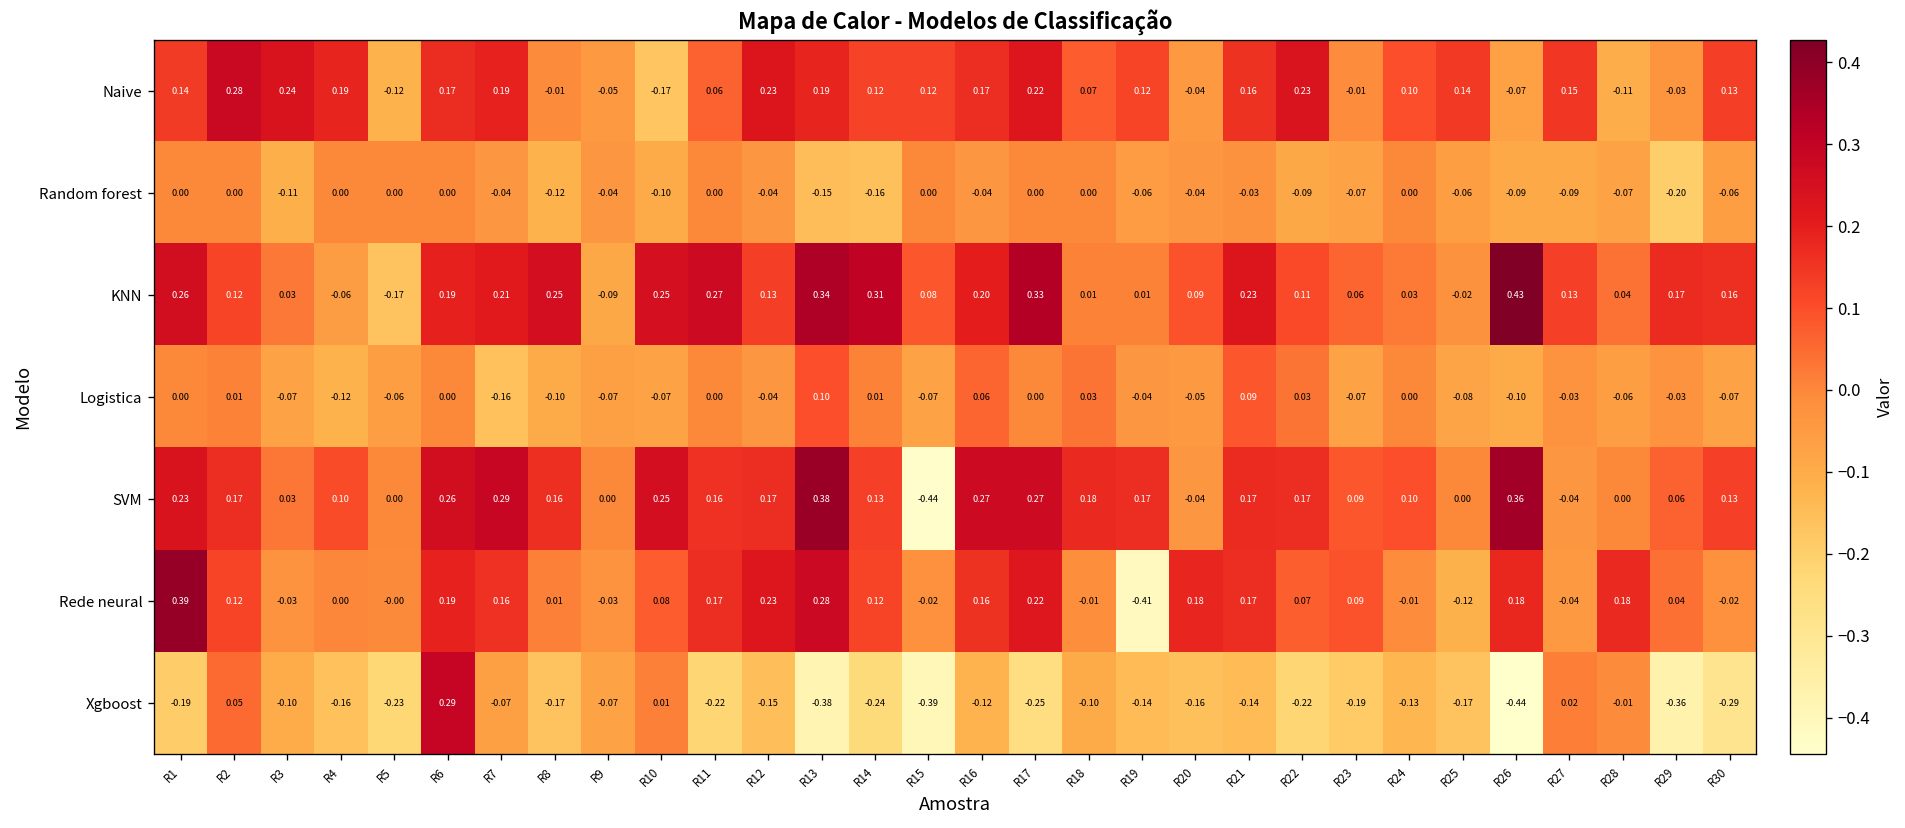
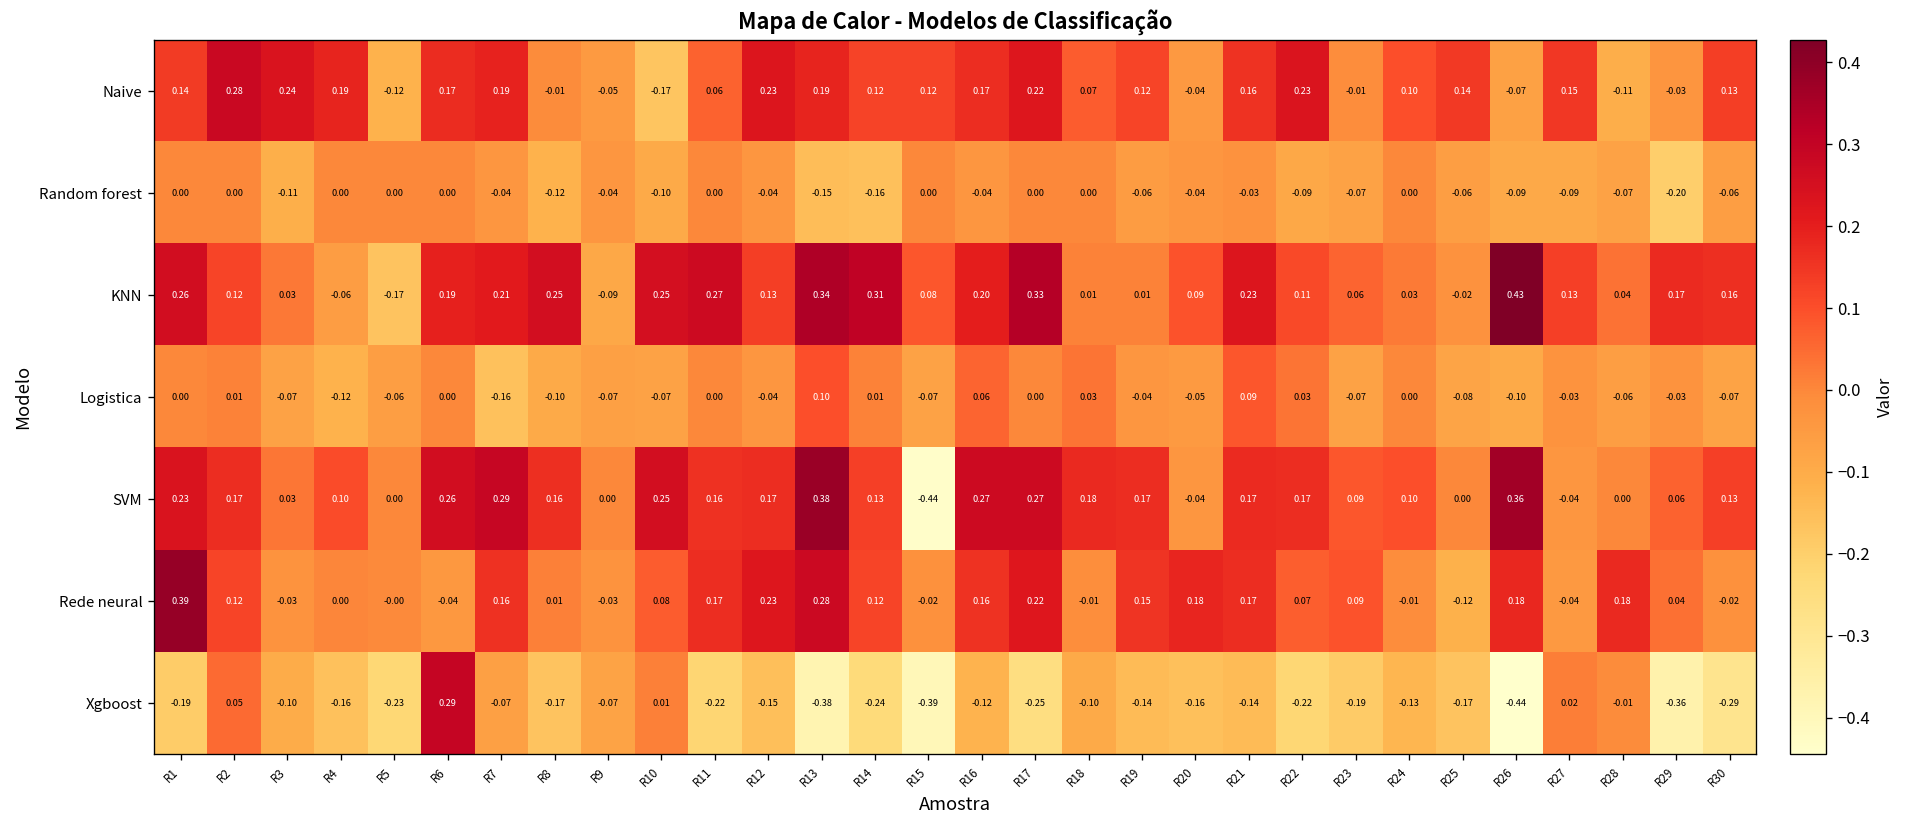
  {
    "Rede neural": {
      "R1": 0.39,
      "R2": 0.12,
      "R3": -0.03,
      "R4": 0.00,
      "R5": -0.00,
-     "R6": 0.19,
+     "R6": -0.04,
      "R7": 0.16,
      "R8": 0.01,
      "R9": -0.03,
      "R10": 0.08,
      "R11": 0.17,
      "R12": 0.23,
      "R13": 0.28,
      "R14": 0.12,
      "R15": -0.02,
      "R16": 0.16,
      "R17": 0.22,
      "R18": -0.01,
-     "R19": -0.41,
+     "R19": 0.15,
      "R20": 0.18,
      "R21": 0.17,
      "R22": 0.07,
      "R23": 0.09,
      "R24": -0.01,
      "R25": -0.12,
      "R26": 0.18,
      "R27": -0.04,
      "R28": 0.18,
      "R29": 0.04,
      "R30": -0.02
    }
  }
